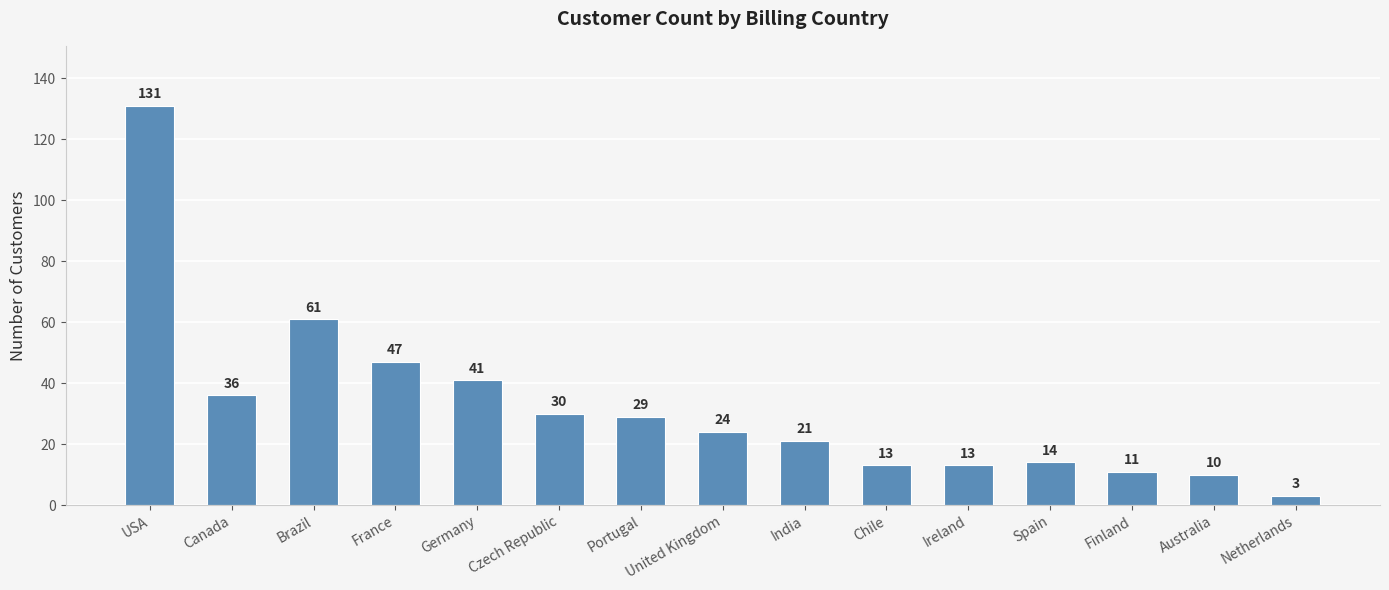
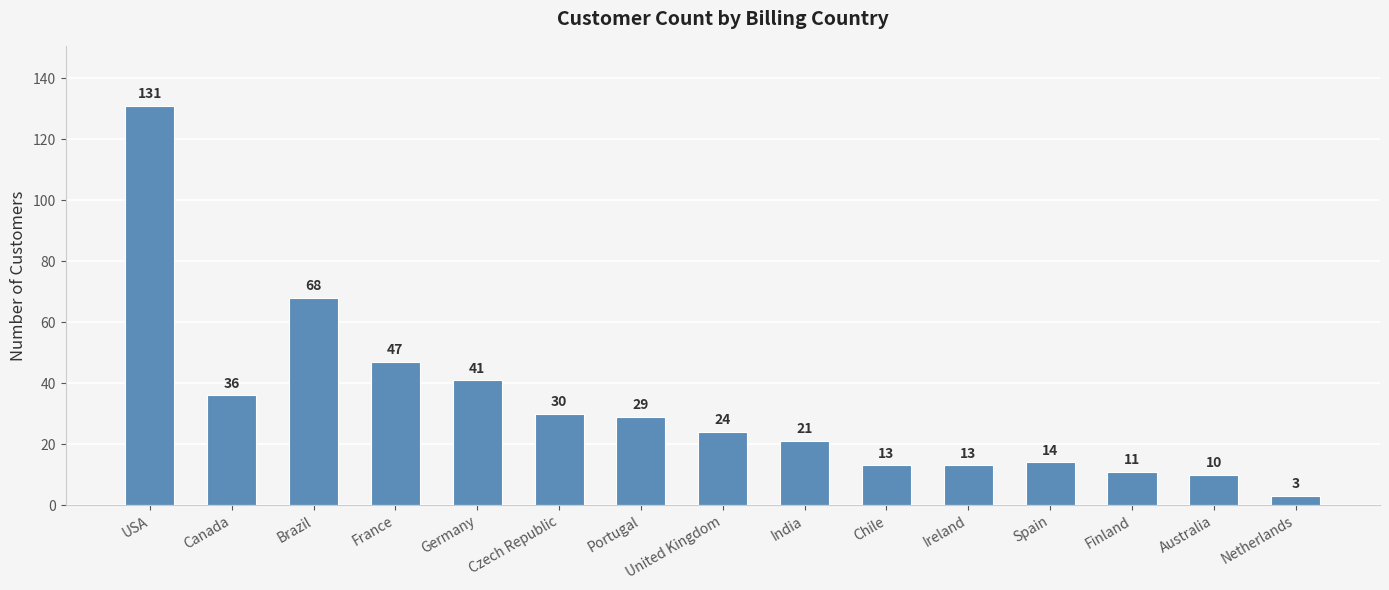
  {
    "USA": 131,
    "Canada": 36,
-   "Brazil": 61,
+   "Brazil": 68,
    "France": 47,
    "Germany": 41,
    "Czech Republic": 30,
    "Portugal": 29,
    "United Kingdom": 24,
    "India": 21,
    "Chile": 13,
    "Ireland": 13,
    "Spain": 14,
    "Finland": 11,
    "Australia": 10,
    "Netherlands": 3
  }
